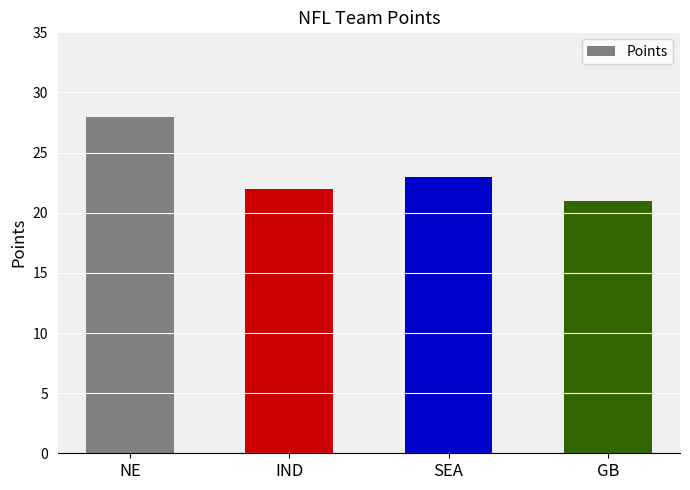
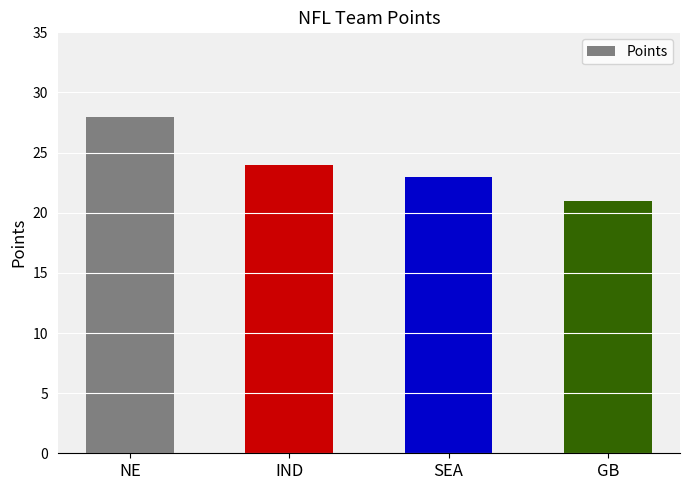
  {
    "NE": 28,
-   "IND": 22,
+   "IND": 24,
    "SEA": 23,
    "GB": 21
  }
